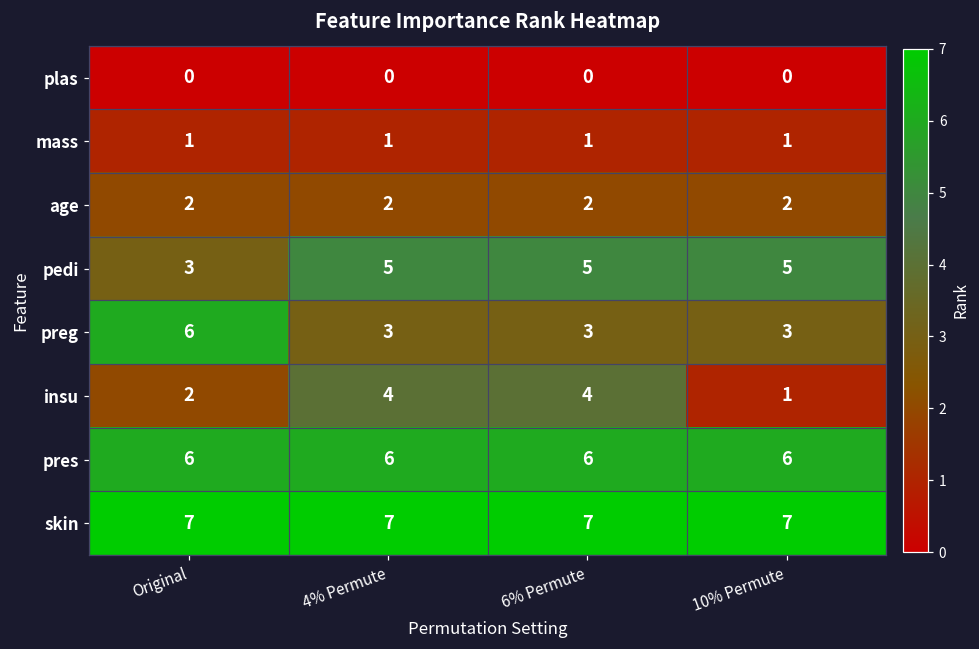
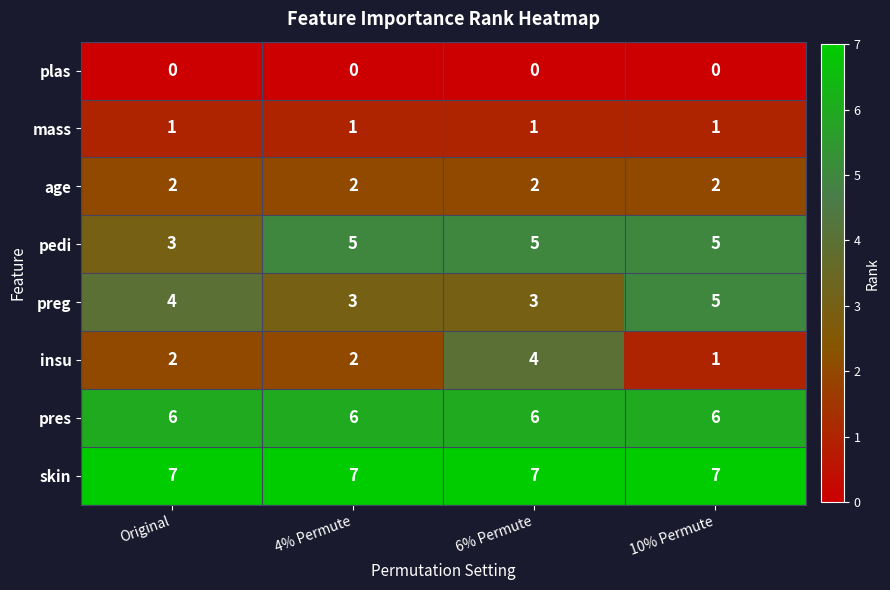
  {
    "plas": {
      "Original": 0,
      "4% Permute": 0,
      "6% Permute": 0,
      "10% Permute": 0
    },
    "mass": {
      "Original": 1,
      "4% Permute": 1,
      "6% Permute": 1,
      "10% Permute": 1
    },
    "age": {
      "Original": 2,
      "4% Permute": 2,
      "6% Permute": 2,
      "10% Permute": 2
    },
    "pedi": {
      "Original": 3,
      "4% Permute": 5,
      "6% Permute": 5,
      "10% Permute": 5
    },
    "preg": {
-     "Original": 6,
+     "Original": 4,
      "4% Permute": 3,
      "6% Permute": 3,
-     "10% Permute": 3
+     "10% Permute": 5
    },
    "insu": {
      "Original": 2,
-     "4% Permute": 4,
+     "4% Permute": 2,
      "6% Permute": 4,
      "10% Permute": 1
    },
    "pres": {
      "Original": 6,
      "4% Permute": 6,
      "6% Permute": 6,
      "10% Permute": 6
    },
    "skin": {
      "Original": 7,
      "4% Permute": 7,
      "6% Permute": 7,
      "10% Permute": 7
    }
  }
